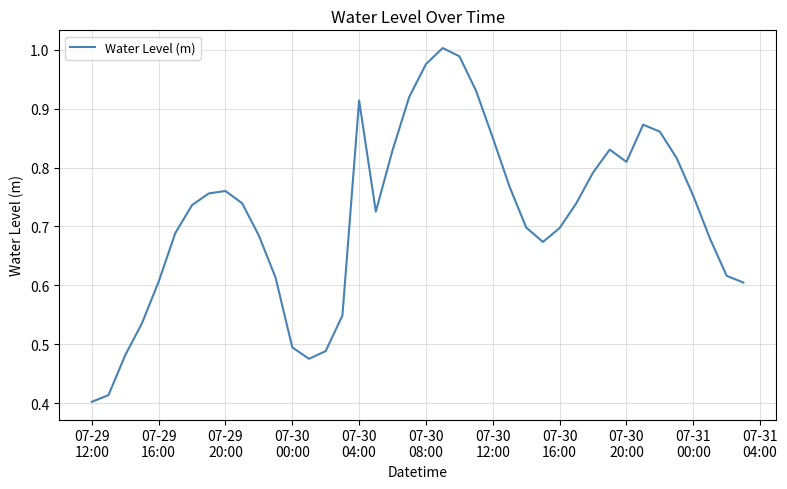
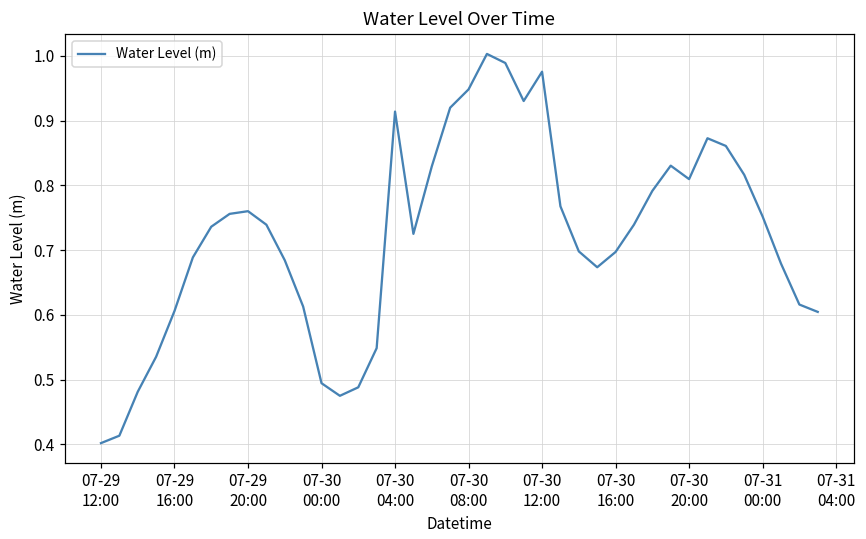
  {
    "07-29 12:00": 0.40,
    "07-29 16:00": 0.61,
    "07-29 20:00": 0.76,
    "07-30 00:00": 0.49,
    "07-30 04:00": 0.91,
-   "07-30 08:00": 0.98,
-   "07-30 12:00": 0.85,
+   "07-30 08:00": 0.95,
+   "07-30 12:00": 0.98,
    "07-30 16:00": 0.70,
    "07-30 20:00": 0.81,
    "07-31 00:00": 0.75
  }
